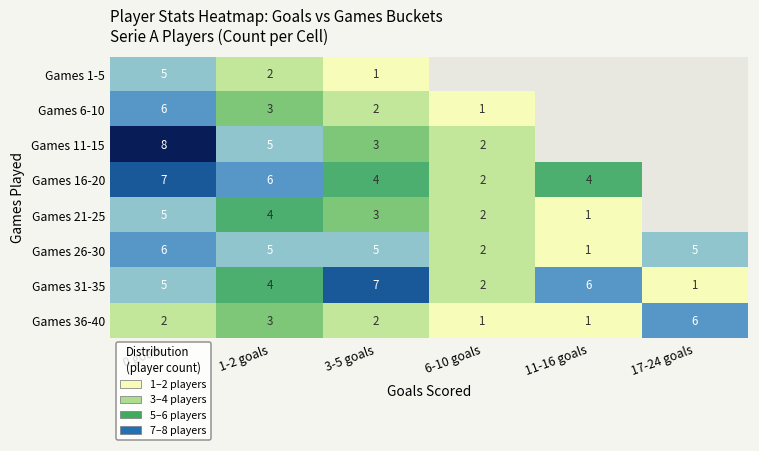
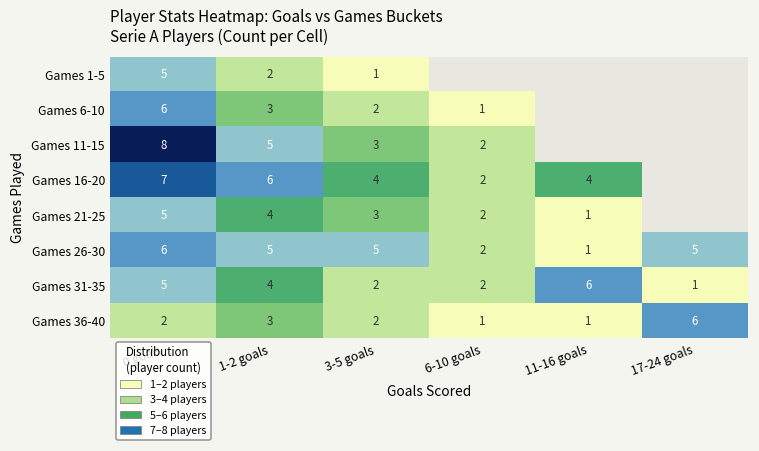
  {
    "Games 1-5": {
      "0 goals": 5,
      "1-2 goals": 2,
      "3-5 goals": 1
    },
    "Games 6-10": {
      "0 goals": 6,
      "1-2 goals": 3,
      "3-5 goals": 2,
      "6-10 goals": 1
    },
    "Games 11-15": {
      "0 goals": 8,
      "1-2 goals": 5,
      "3-5 goals": 3,
      "6-10 goals": 2
    },
    "Games 16-20": {
      "0 goals": 7,
      "1-2 goals": 6,
      "3-5 goals": 4,
      "6-10 goals": 2,
      "11-16 goals": 4
    },
    "Games 21-25": {
      "0 goals": 5,
      "1-2 goals": 4,
      "3-5 goals": 3,
      "6-10 goals": 2,
      "11-16 goals": 1
    },
    "Games 26-30": {
      "0 goals": 6,
      "1-2 goals": 5,
      "3-5 goals": 5,
      "6-10 goals": 2,
      "11-16 goals": 1,
      "17-24 goals": 5
    },
    "Games 31-35": {
      "0 goals": 5,
      "1-2 goals": 4,
-     "3-5 goals": 7,
+     "3-5 goals": 2,
      "6-10 goals": 2,
      "11-16 goals": 6,
      "17-24 goals": 1
    },
    "Games 36-40": {
      "0 goals": 2,
      "1-2 goals": 3,
      "3-5 goals": 2,
      "6-10 goals": 1,
      "11-16 goals": 1,
      "17-24 goals": 6
    }
  }
